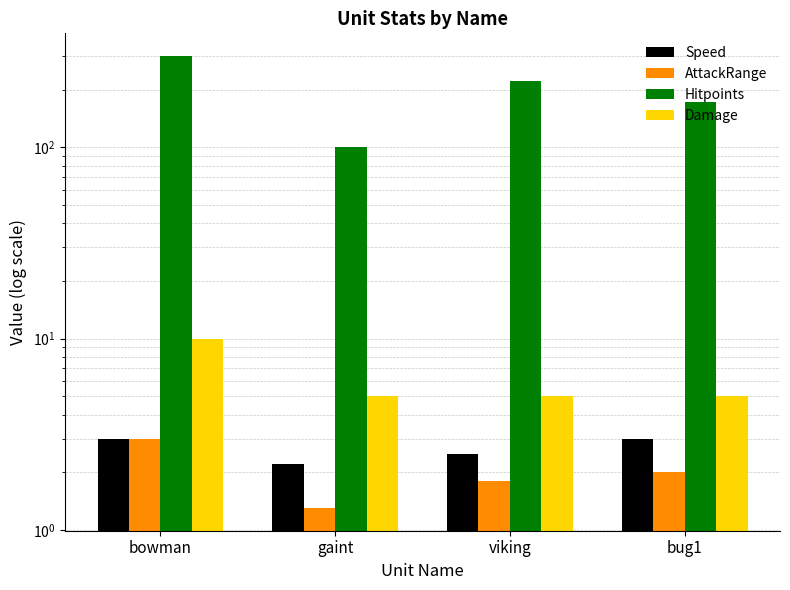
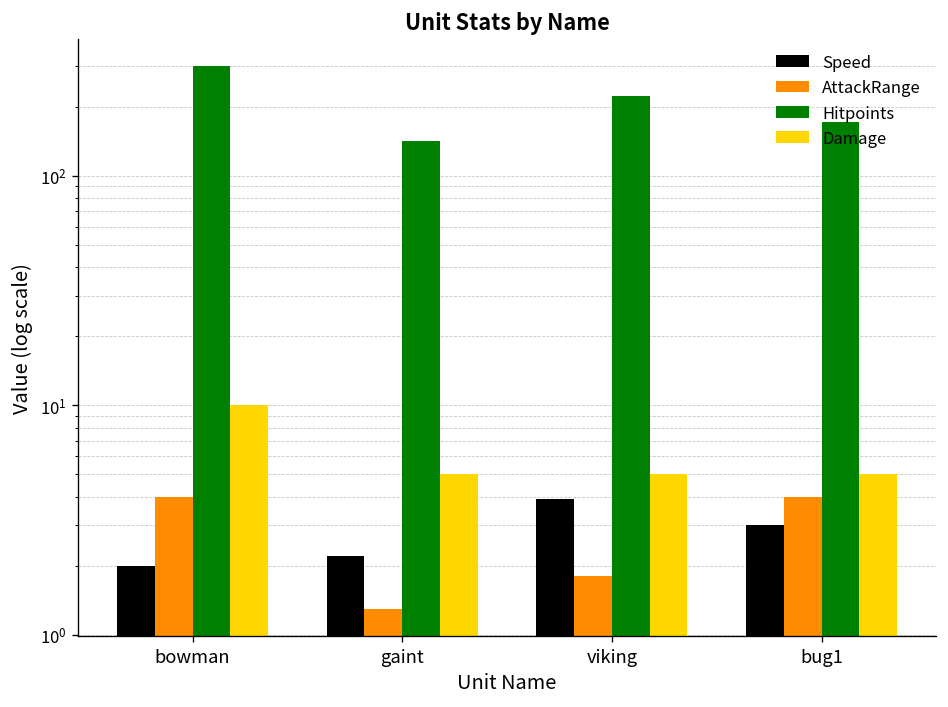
  {
    "Speed": {
-     "bowman": 3,
+     "bowman": 2,
      "gaint": 2.2,
-     "viking": 2.5,
+     "viking": 3.9,
      "bug1": 3.0
    },
    "AttackRange": {
-     "bowman": 3,
+     "bowman": 4,
      "gaint": 1.3,
      "viking": 1.8,
-     "bug1": 2
+     "bug1": 4
    },
    "Hitpoints": {
      "bowman": 300,
-     "gaint": 100,
+     "gaint": 140,
      "viking": 220,
      "bug1": 170
    },
    "Damage": {
      "bowman": 10,
      "gaint": 5.0,
      "viking": 5.0,
      "bug1": 5.0
    }
  }
